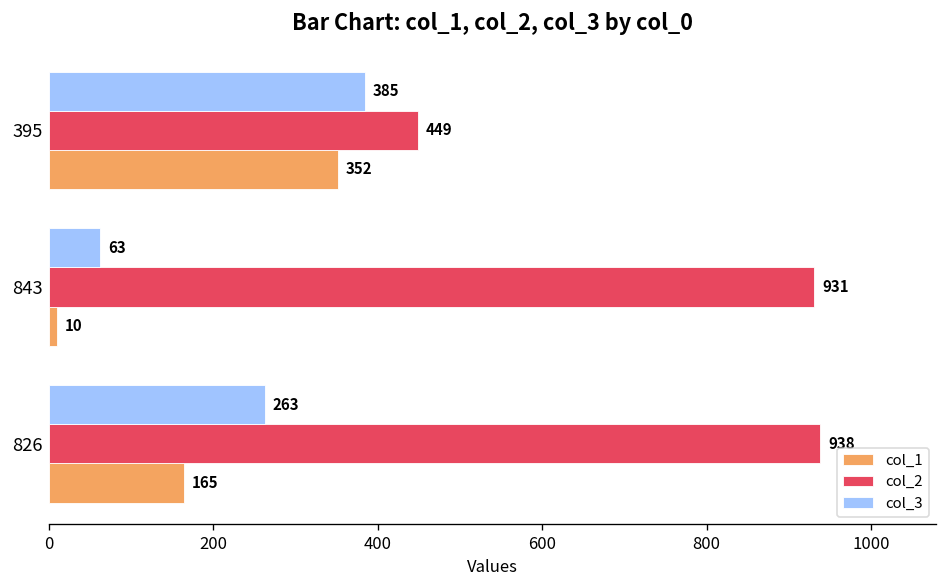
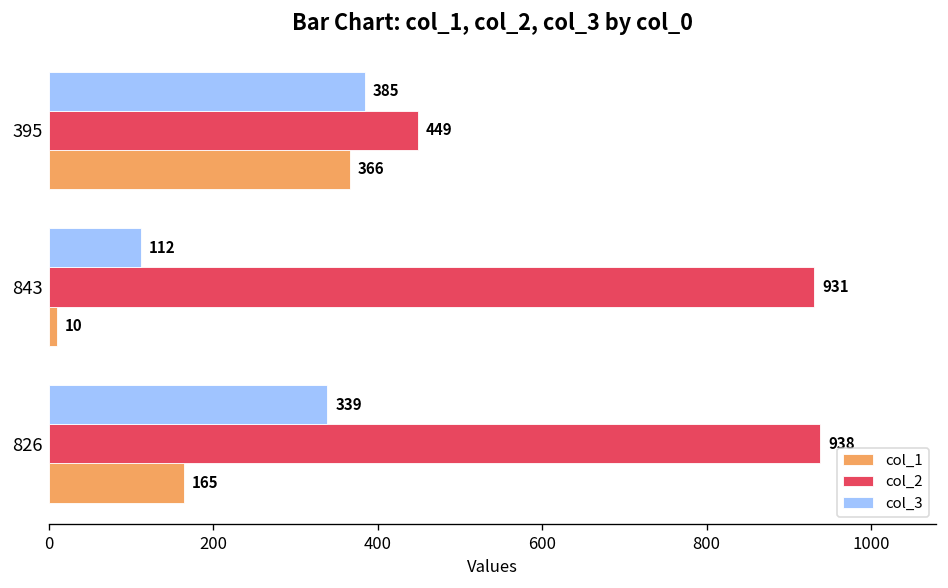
  {
    "col_1": {
-     "395": 352,
+     "395": 366,
      "843": 10,
      "826": 165
    },
    "col_2": {
      "395": 449,
      "843": 931
    },
    "col_3": {
      "395": 385,
-     "843": 63,
-     "826": 263
+     "843": 112,
+     "826": 339
    }
  }
